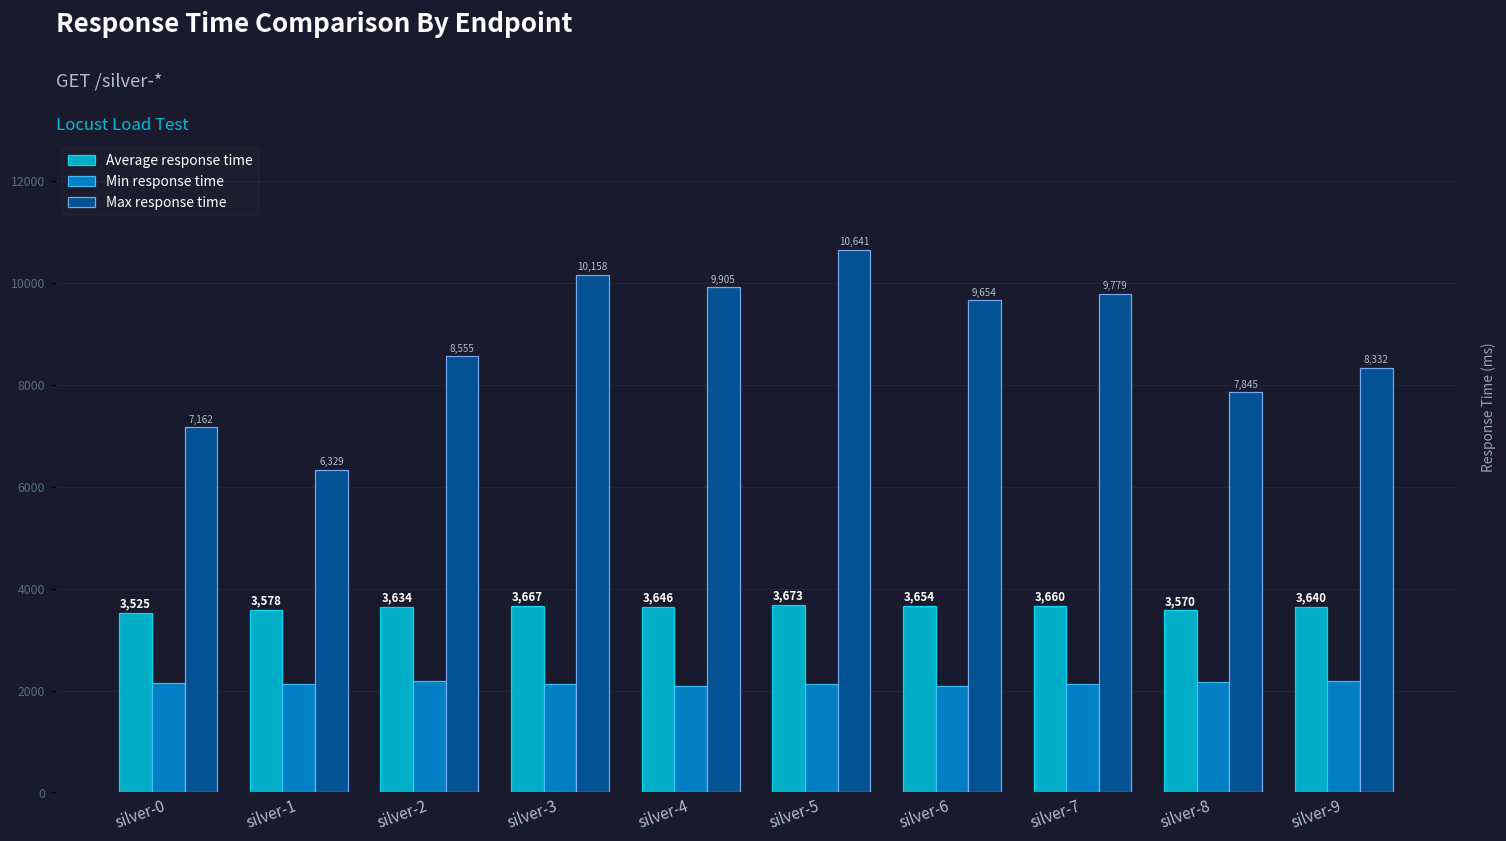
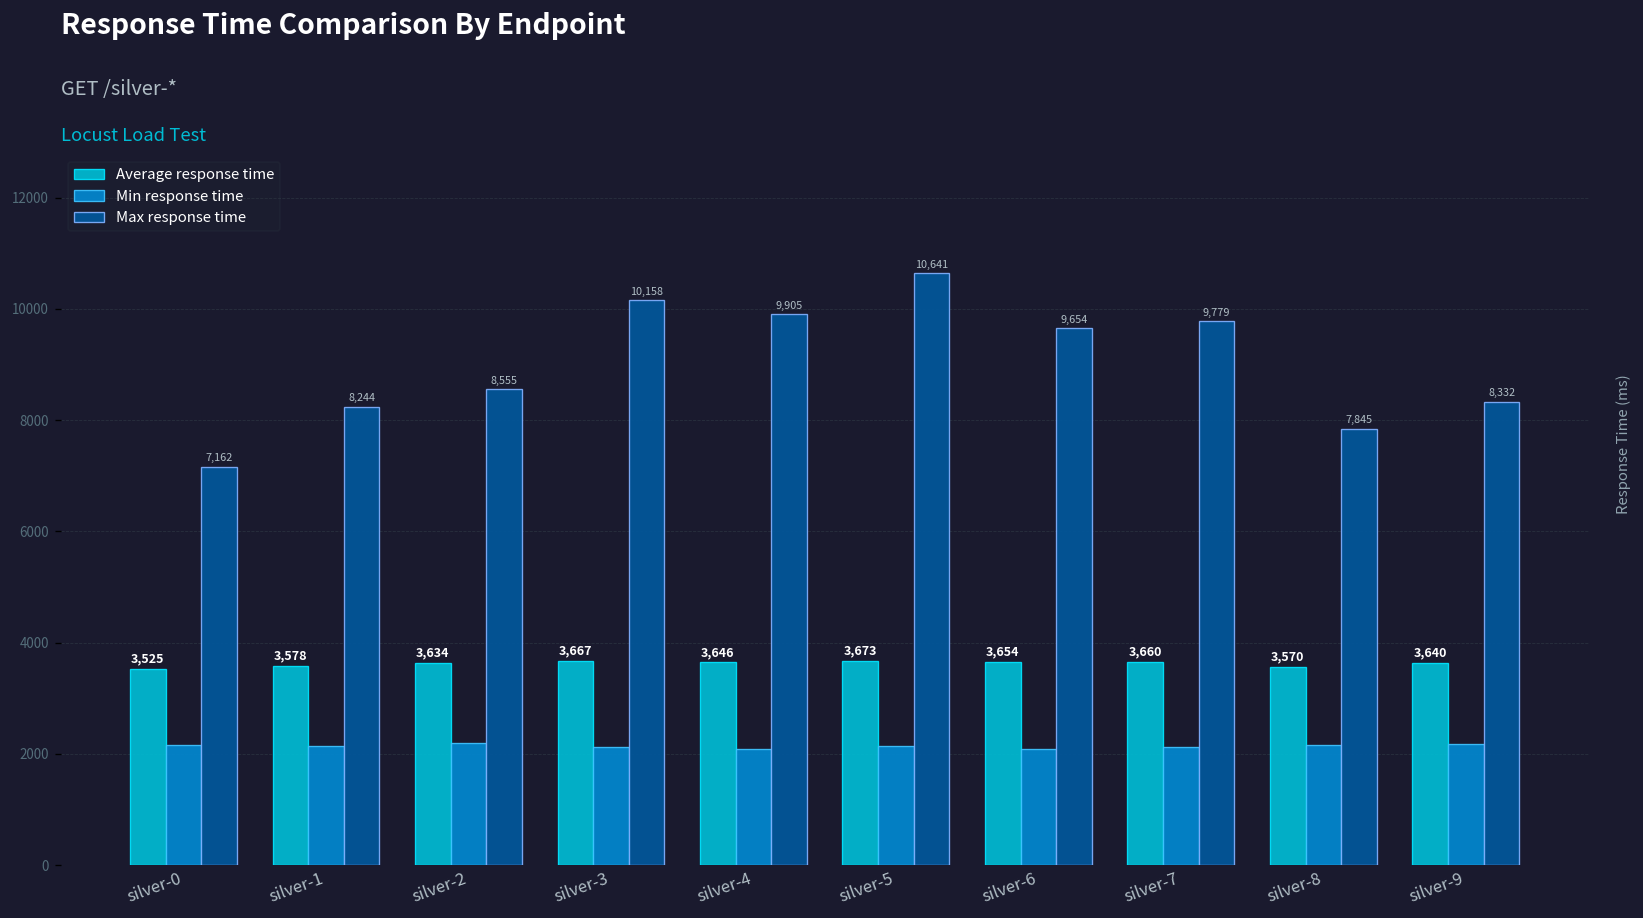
  {
    "Max response time": {
      "silver-0": "7,162",
-     "silver-1": "6,329",
+     "silver-1": "8,244",
      "silver-2": "8,555",
      "silver-3": "10,158",
      "silver-4": "9,905",
      "silver-5": "10,641",
      "silver-6": "9,654",
      "silver-7": "9,779",
      "silver-8": "7,845",
      "silver-9": "8,332"
    }
  }
